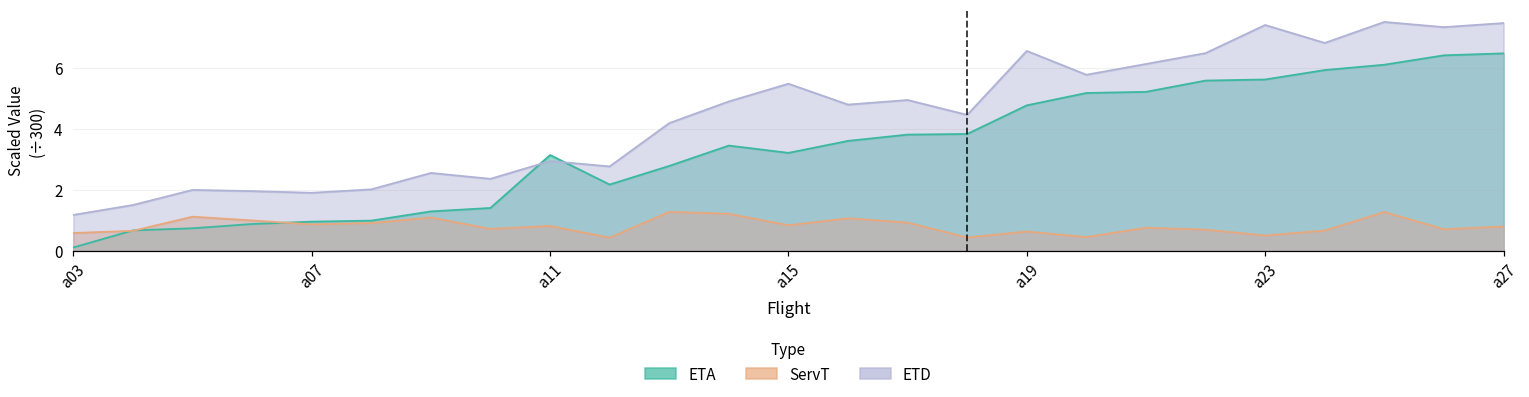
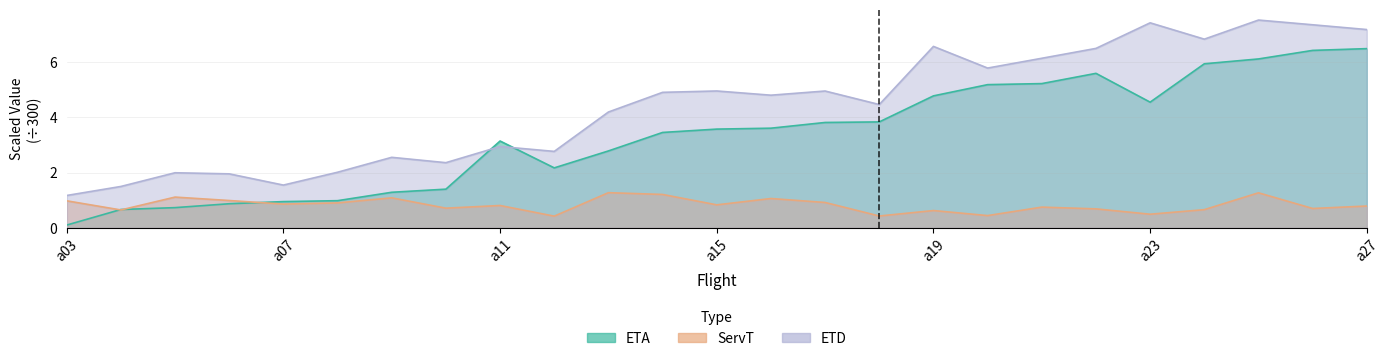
  {
    "ETA": {
      "a03": 0.1,
      "a11": 3.1,
-     "a15": 3.2,
+     "a15": 3.6,
      "a19": 4.8,
-     "a23": 5.6,
+     "a23": 4.5,
      "a27": 6.5
    },
    "ServT": {
-     "a03": 0.6,
+     "a03": 1.0,
      "a11": 0.8,
      "a15": 0.8,
      "a19": 0.6,
      "a23": 0.5,
      "a27": 0.8
    },
    "ETD": {
      "a03": 1.2,
-     "a07": 1.9,
+     "a07": 1.6,
      "a11": 2.9,
-     "a15": 5.5,
+     "a15": 4.9,
      "a19": 6.6,
      "a23": 7.4,
-     "a27": 7.5
+     "a27": 7.2
    }
  }
